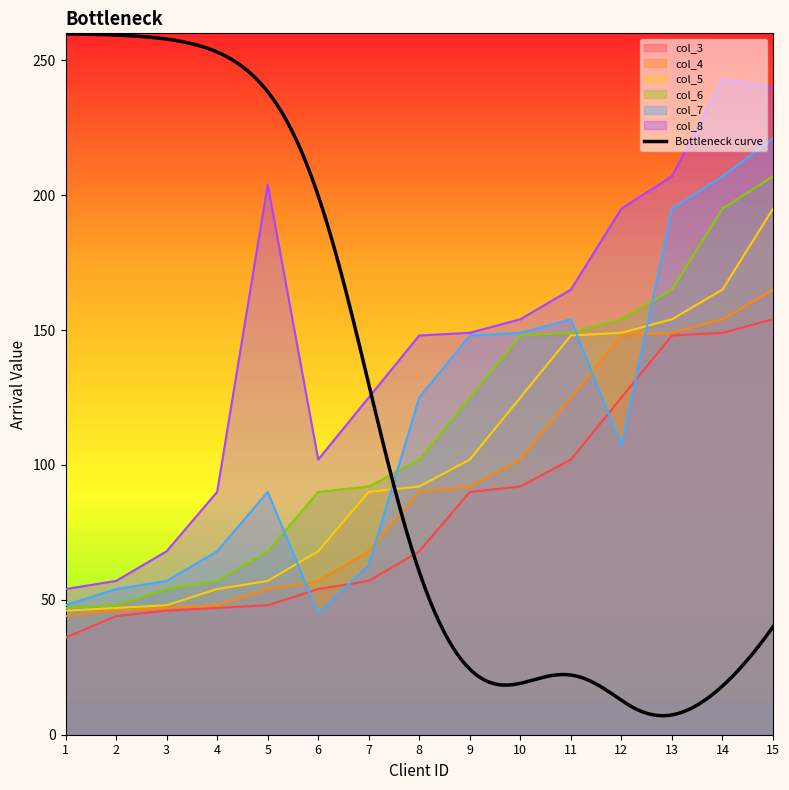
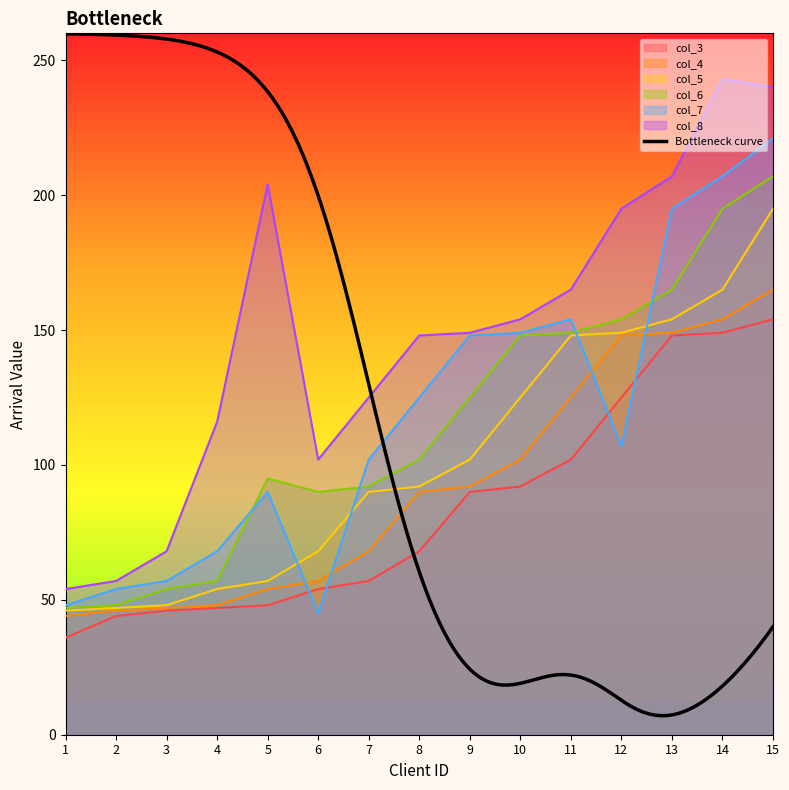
  {
    "col_6": {
      "1": 47,
      "2": 48,
      "3": 54,
      "4": 57,
-     "5": 68,
+     "5": 95,
      "6": 90,
      "7": 92,
      "8": 102,
      "9": 125,
      "10": 148,
      "11": 149,
      "12": 154,
      "13": 165,
      "14": 195,
      "15": 207
    },
    "col_7": {
      "1": 48,
      "2": 54,
      "3": 57,
      "4": 68,
      "5": 90,
      "6": 45,
-     "7": 63,
+     "7": 102,
      "8": 125,
      "9": 148,
      "10": 149,
      "11": 154,
      "12": 107,
      "13": 195,
      "14": 207,
      "15": 221
    },
    "col_8": {
      "1": 54,
      "2": 57,
      "3": 68,
-     "4": 90,
+     "4": 116,
      "5": 204,
      "6": 102,
      "7": 125,
      "8": 148,
      "9": 149,
      "10": 154,
      "11": 165,
      "12": 195,
      "13": 207,
      "15": 240
    },
    "Bottleneck curve": {
      "1": 260,
      "15": 40
    }
  }
